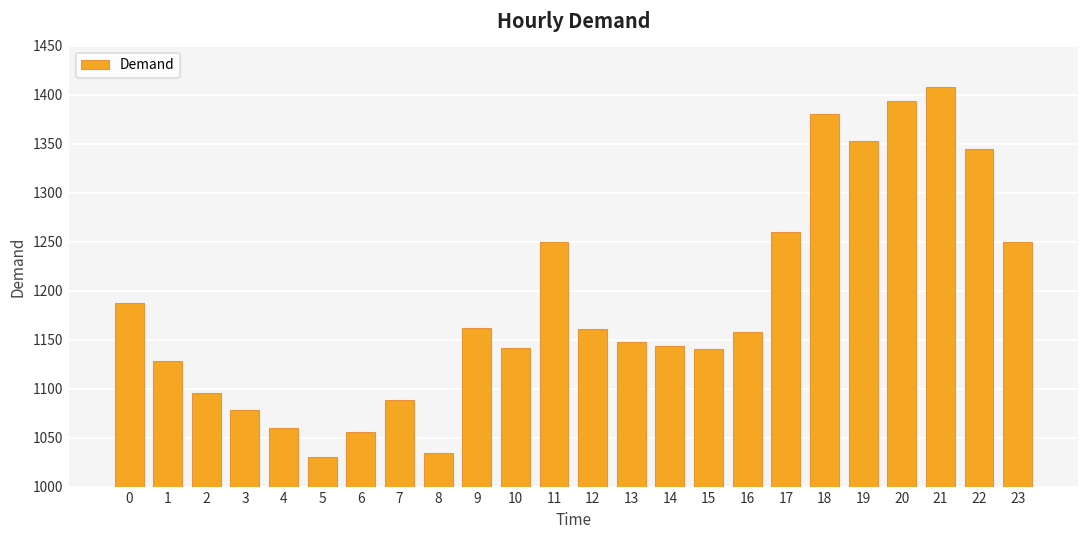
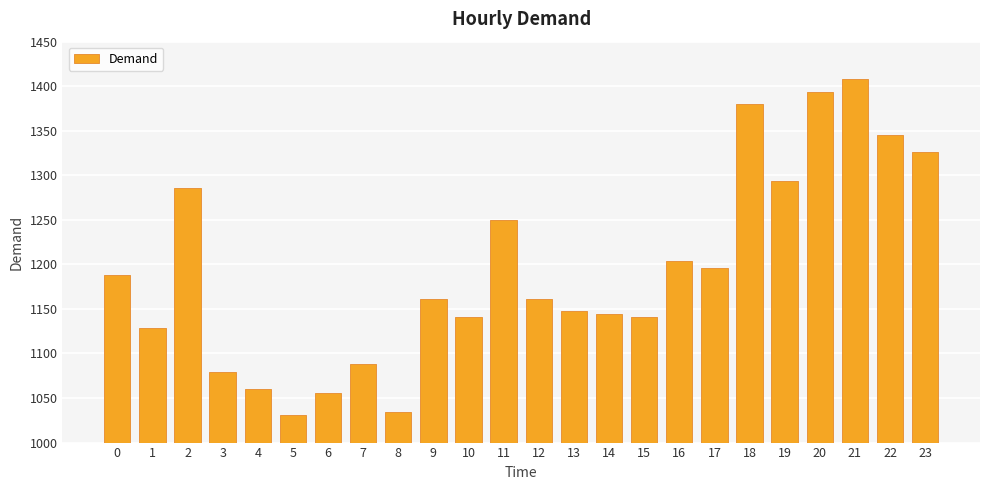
  {
    "0": 1190,
    "1": 1130,
-   "2": 1100,
+   "2": 1290,
    "3": 1080,
    "4": 1060,
    "5": 1030,
    "6": 1060,
    "7": 1090,
    "8": 1030,
    "9": 1160,
    "10": 1140,
    "11": 1250,
    "12": 1160,
    "13": 1150,
    "14": 1140,
    "15": 1140,
-   "16": 1160,
-   "17": 1260,
+   "16": 1200,
+   "17": 1200,
    "18": 1380,
-   "19": 1350,
+   "19": 1290,
    "20": 1390,
    "21": 1410,
    "22": 1350,
-   "23": 1250
+   "23": 1330
  }
